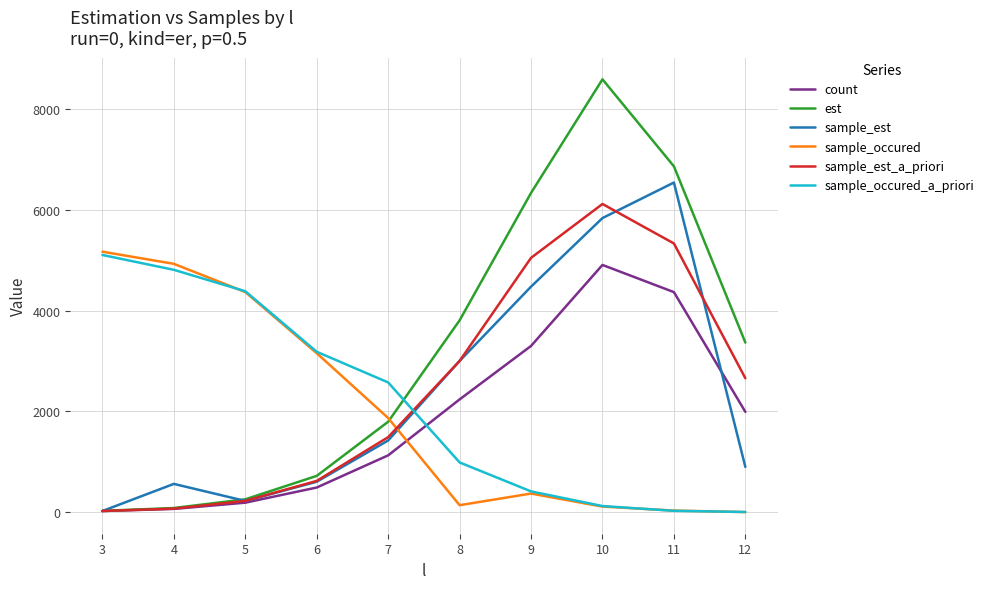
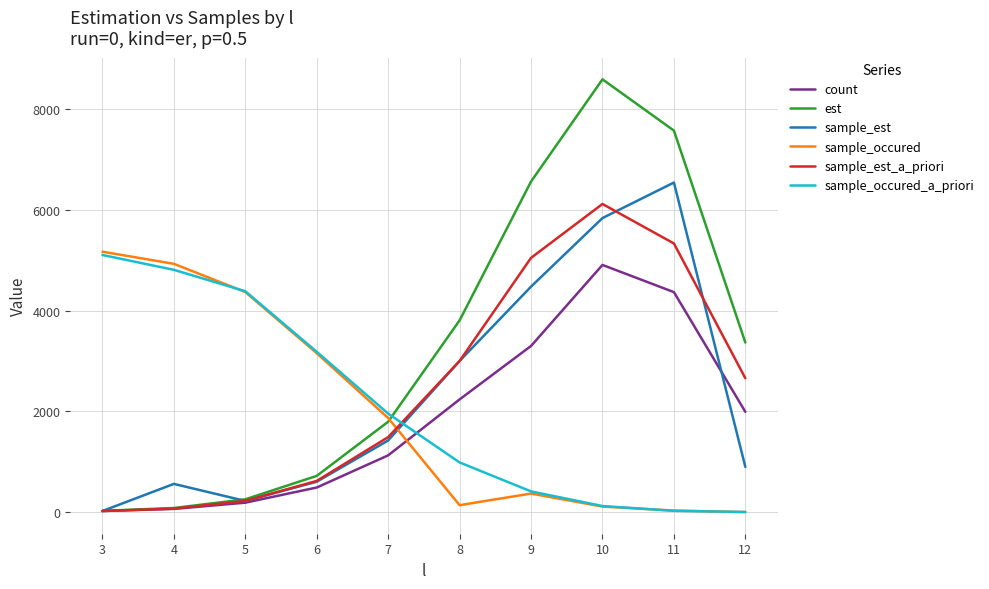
  {
    "count": {
      "6": 500,
      "7": 1100,
      "8": 2200,
      "9": 3300,
      "10": 4900,
      "11": 4400,
      "12": 2000
    },
    "est": {
      "6": 700,
      "7": 1800,
      "8": 3800,
-     "9": 6300,
+     "9": 6600,
      "10": 8600,
-     "11": 6900,
+     "11": 7600,
      "12": 3400
    },
    "sample_est": {
      "4": 600,
      "7": 1400,
      "9": 4500,
      "10": 5800,
      "11": 6500,
      "12": 900
    },
    "sample_occured": {
      "3": 5200,
      "4": 4900,
      "7": 1900,
      "8": 100
    },
    "sample_est_a_priori": {
      "7": 1500,
      "9": 5100,
      "10": 6100,
      "11": 5300,
      "12": 2700
    },
    "sample_occured_a_priori": {
      "3": 5100,
      "4": 4800,
-     "7": 2600,
+     "7": 2000,
      "8": 1000
    }
  }
